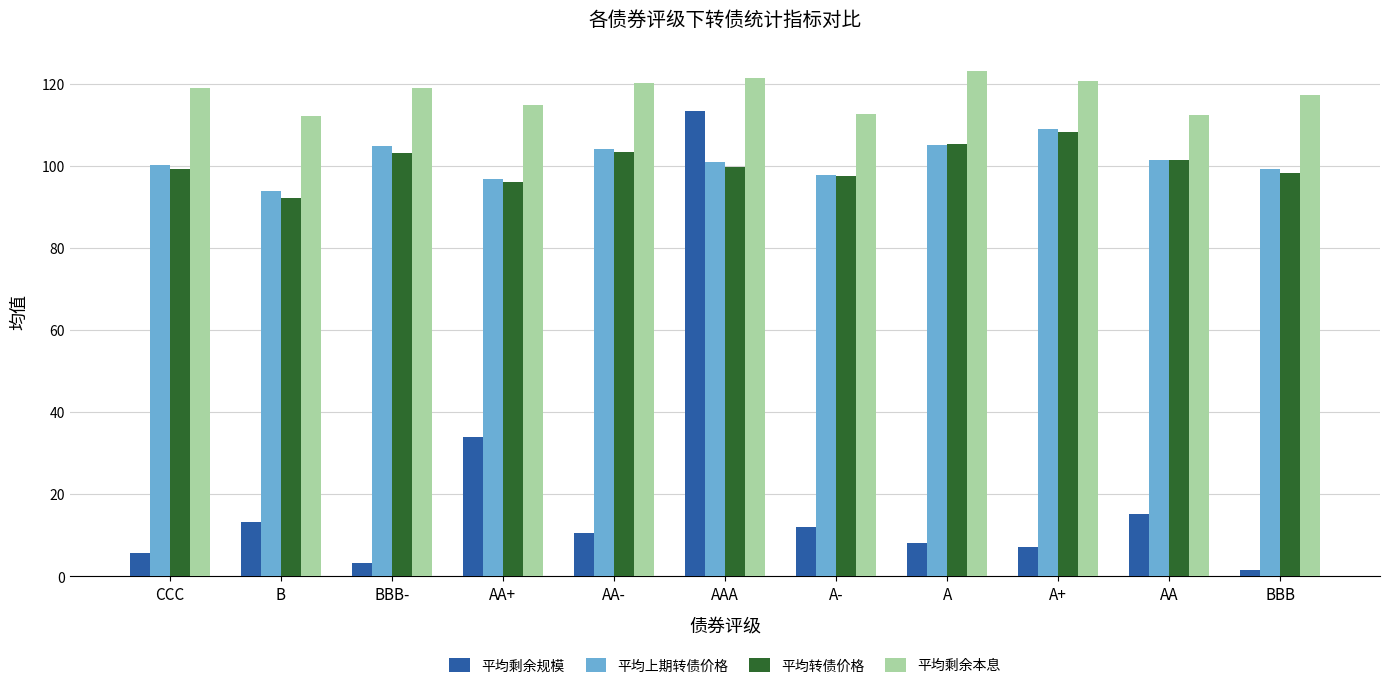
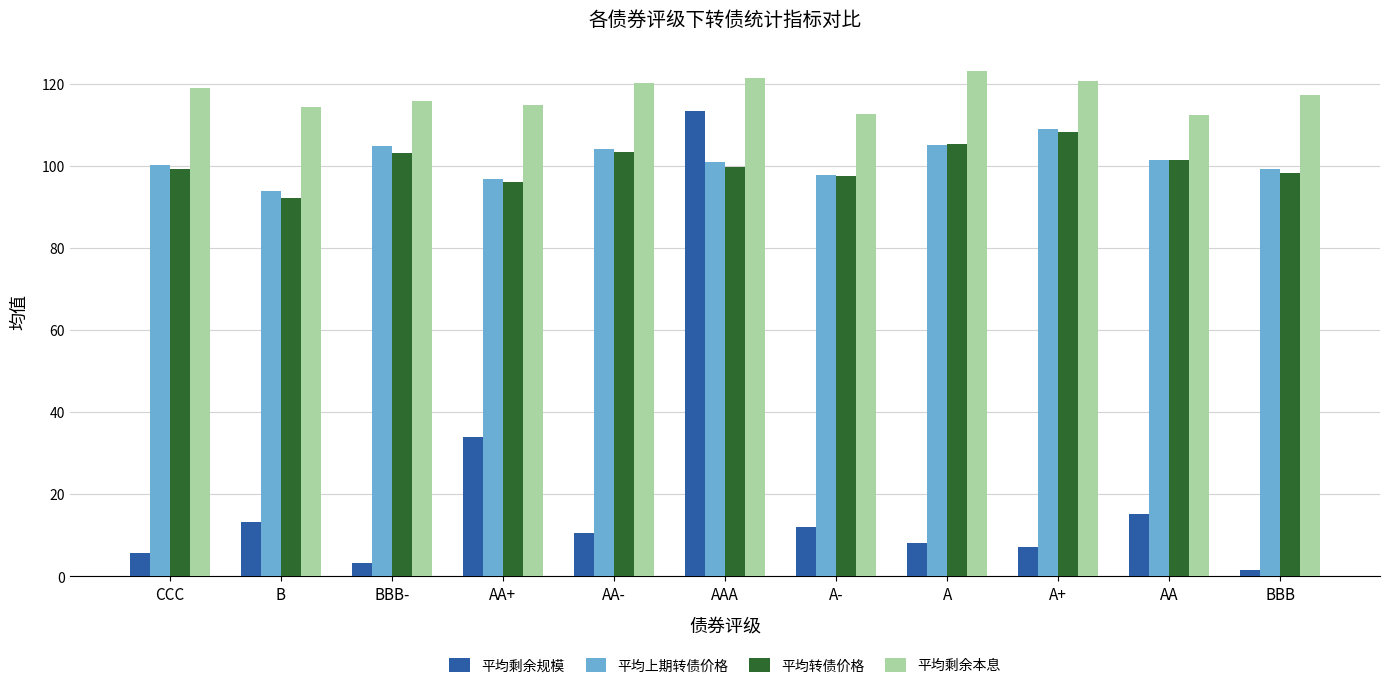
  {
    "平均剩余规模": {
      "CCC": 6,
      "B": 13,
      "BBB-": 3,
      "AA+": 34,
      "AA-": 11,
      "AAA": 113,
      "A-": 12,
      "A": 8,
      "A+": 7,
      "AA": 15,
      "BBB": 1
    },
    "平均上期转债价格": {
      "CCC": 100,
      "B": 94,
      "BBB-": 105,
      "AA+": 97,
      "AA-": 104,
      "AAA": 101,
      "A-": 98,
      "A": 105,
      "A+": 109,
      "AA": 101,
      "BBB": 99
    },
    "平均转债价格": {
      "CCC": 99,
      "B": 92,
      "BBB-": 103,
      "AA+": 96,
      "AA-": 103,
      "AAA": 100,
      "A-": 98,
      "A": 105,
      "A+": 108,
      "AA": 101,
      "BBB": 98
    },
    "平均剩余本息": {
      "CCC": 119,
-     "B": 112,
-     "BBB-": 119,
+     "B": 114,
+     "BBB-": 116,
      "AA+": 115,
      "AA-": 120,
      "AAA": 121,
      "A-": 113,
      "A": 123,
      "A+": 121,
      "AA": 112,
      "BBB": 117
    }
  }
